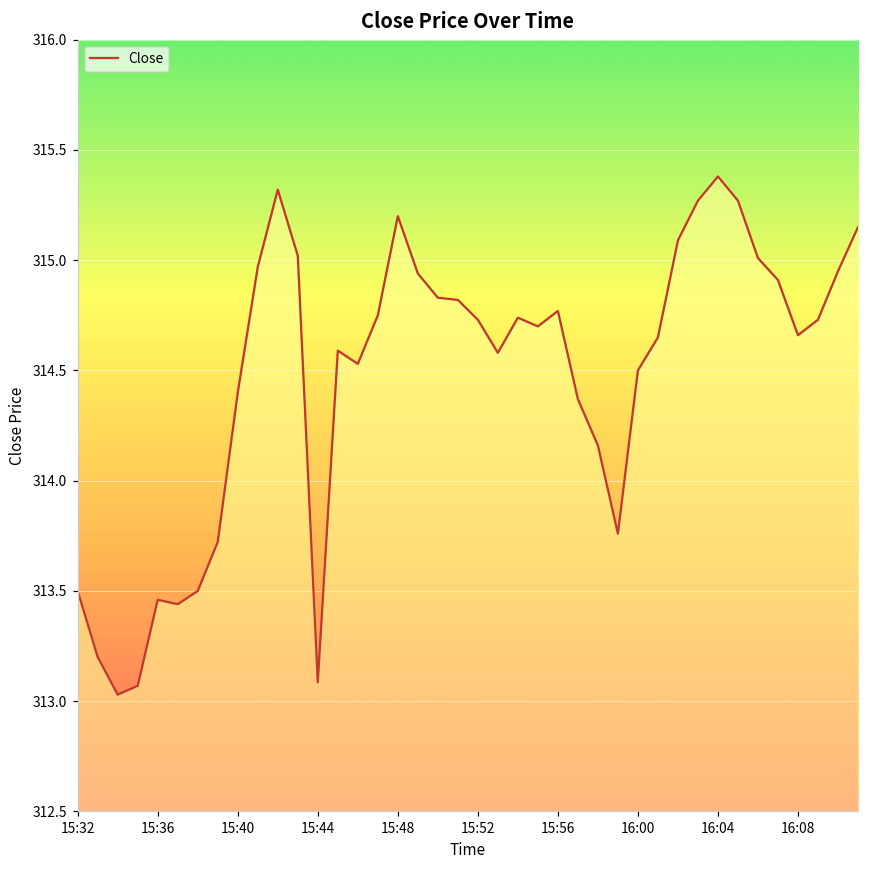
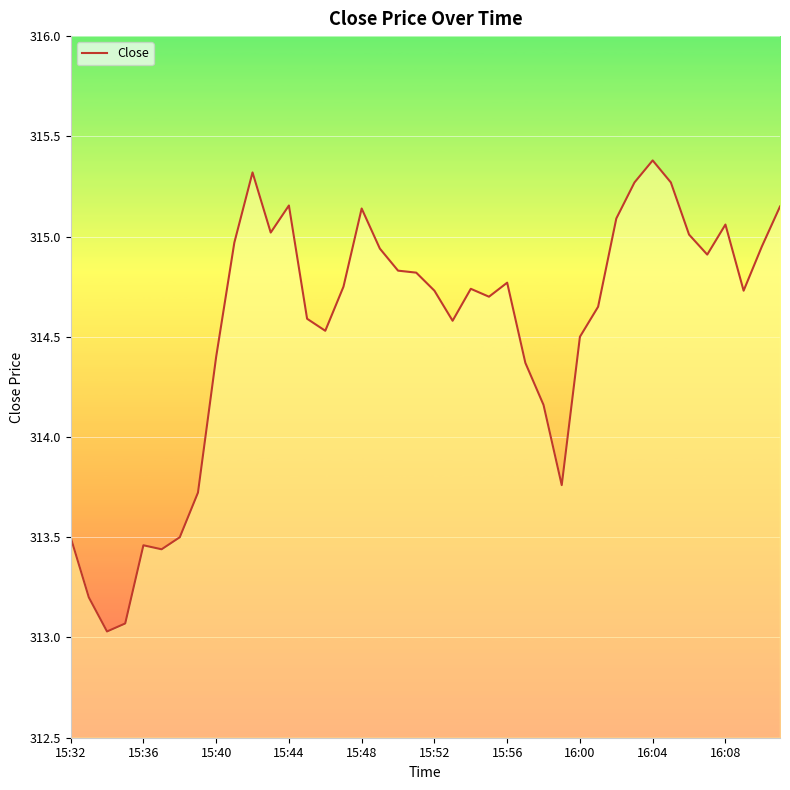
  {
    "15:32": 313.50,
    "15:36": 313.46,
    "15:40": 314.40,
-   "15:44": 313.09,
-   "15:48": 315.20,
+   "15:44": 315.16,
+   "15:48": 315.14,
    "15:52": 314.73,
    "15:56": 314.77,
    "16:00": 314.50,
    "16:04": 315.38,
-   "16:08": 314.66
+   "16:08": 315.06
  }
